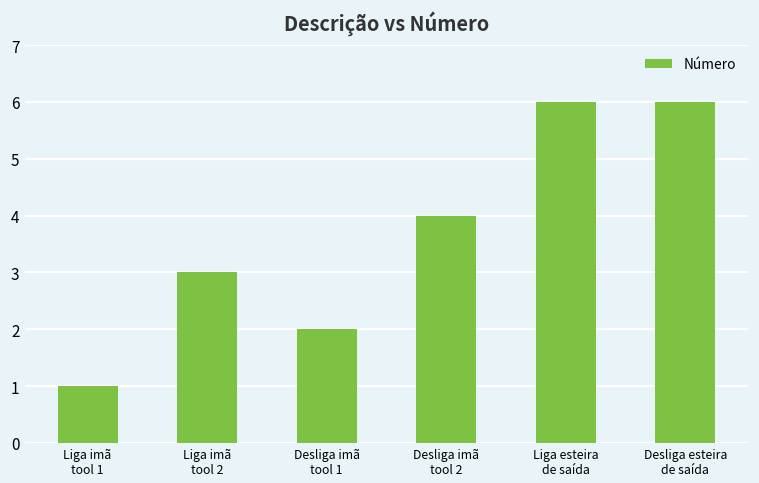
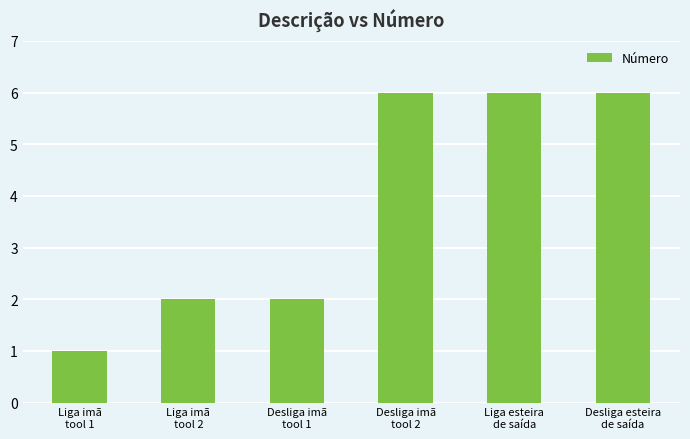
  {
    "Liga imã tool 1": 1,
-   "Liga imã tool 2": 3,
+   "Liga imã tool 2": 2,
    "Desliga imã tool 1": 2,
-   "Desliga imã tool 2": 4,
+   "Desliga imã tool 2": 6,
    "Liga esteira de saída": 6,
    "Desliga esteira de saída": 6
  }
